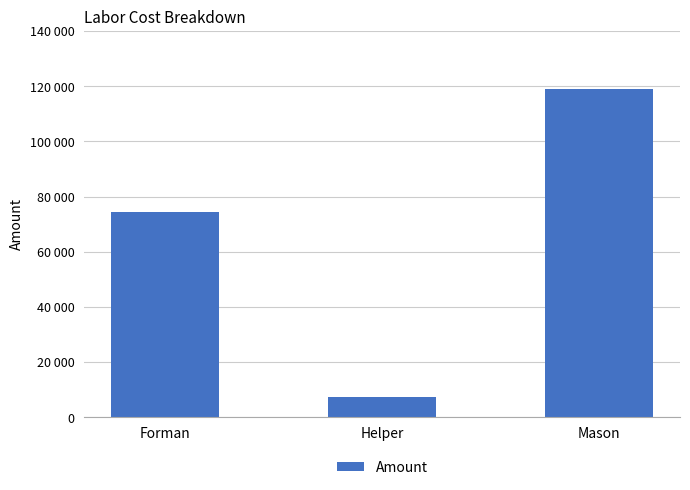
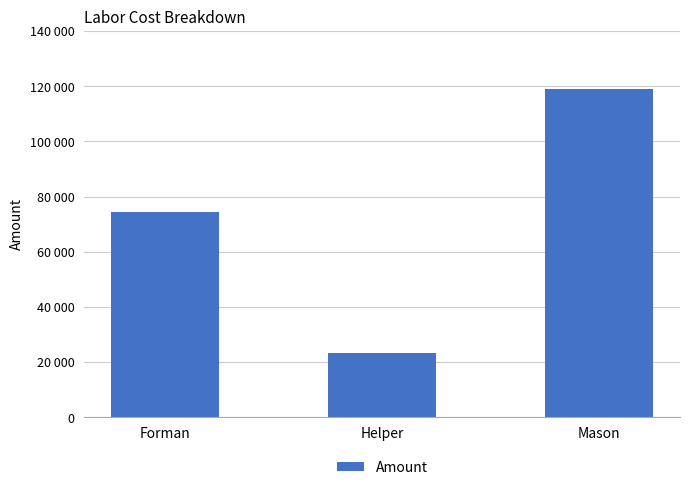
  {
    "Forman": 74000,
-   "Helper": 8000,
+   "Helper": 23000,
    "Mason": 119000
  }
